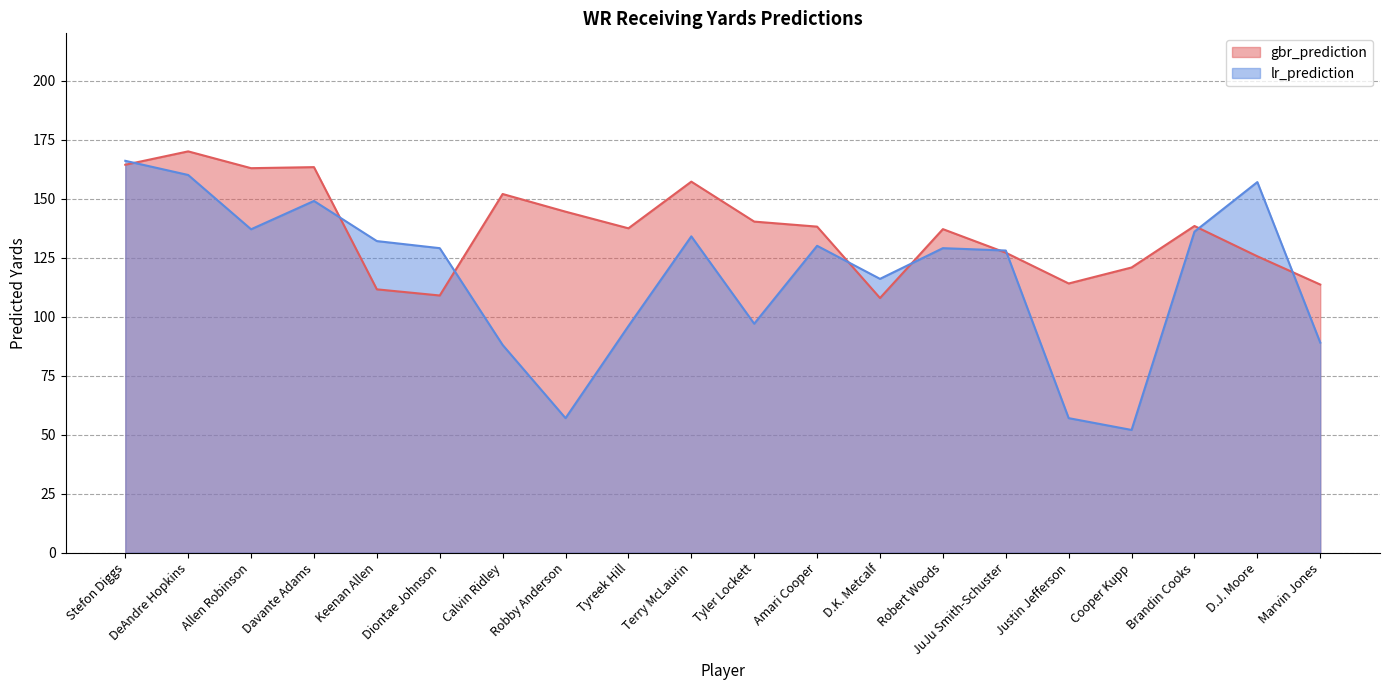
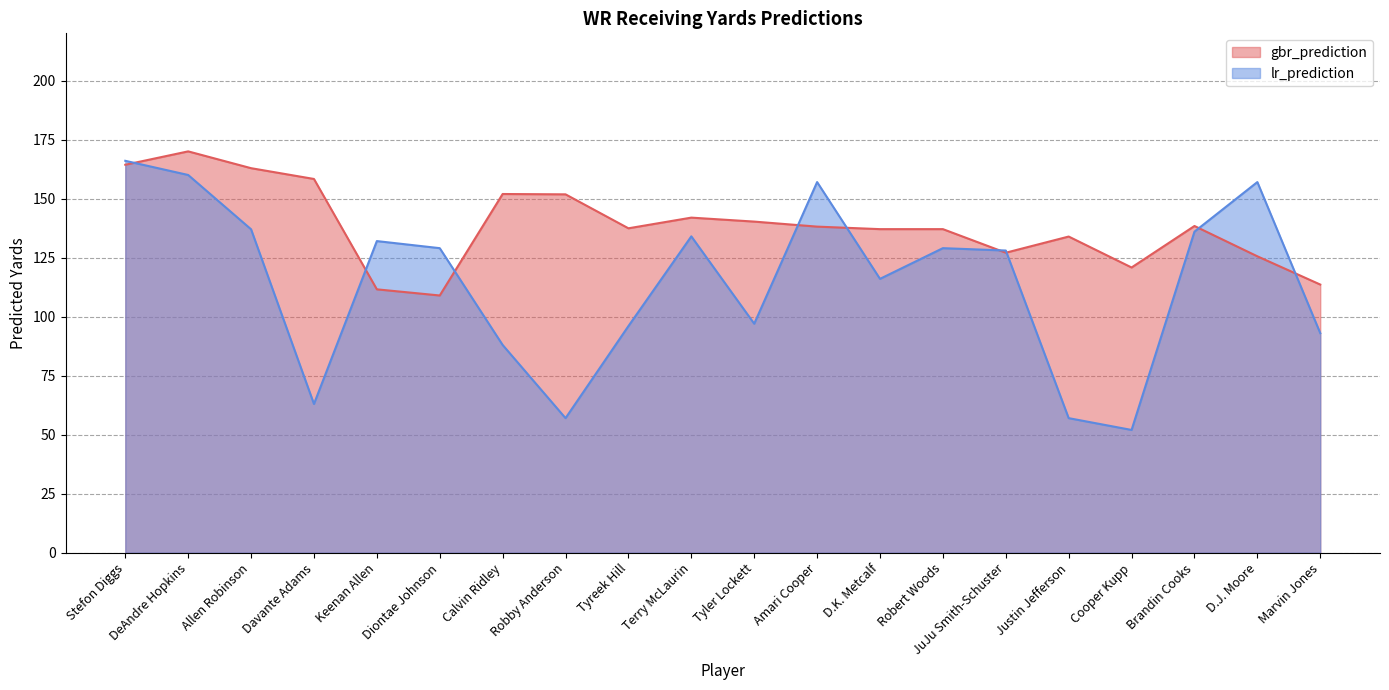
  {
    "gbr_prediction": {
      "Stefon Diggs": 164,
      "DeAndre Hopkins": 170,
      "Allen Robinson": 163,
-     "Davante Adams": 163,
+     "Davante Adams": 158,
      "Keenan Allen": 112,
      "Diontae Johnson": 109,
      "Calvin Ridley": 152,
-     "Robby Anderson": 144,
+     "Robby Anderson": 152,
      "Tyreek Hill": 137,
-     "Terry McLaurin": 157,
+     "Terry McLaurin": 142,
      "Tyler Lockett": 140,
      "Amari Cooper": 138,
-     "D.K. Metcalf": 108,
+     "D.K. Metcalf": 137,
      "Robert Woods": 137,
-     "Justin Jefferson": 114,
+     "Justin Jefferson": 134,
      "Cooper Kupp": 121,
      "Brandin Cooks": 138,
      "D.J. Moore": 126,
      "Marvin Jones": 114
    },
    "lr_prediction": {
      "Stefon Diggs": 166,
      "DeAndre Hopkins": 160,
      "Allen Robinson": 137,
-     "Davante Adams": 149,
+     "Davante Adams": 63,
      "Keenan Allen": 132,
      "Diontae Johnson": 129,
      "Calvin Ridley": 88,
      "Robby Anderson": 57,
      "Tyreek Hill": 96,
      "Terry McLaurin": 134,
      "Tyler Lockett": 97,
-     "Amari Cooper": 130,
+     "Amari Cooper": 157,
      "D.K. Metcalf": 116,
      "Robert Woods": 129,
      "Justin Jefferson": 57,
      "Cooper Kupp": 52,
      "Brandin Cooks": 136,
      "D.J. Moore": 157,
-     "Marvin Jones": 89
+     "Marvin Jones": 93
    }
  }
